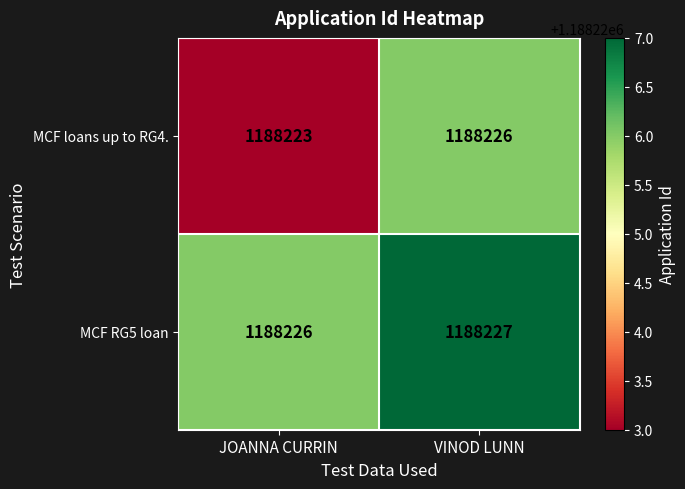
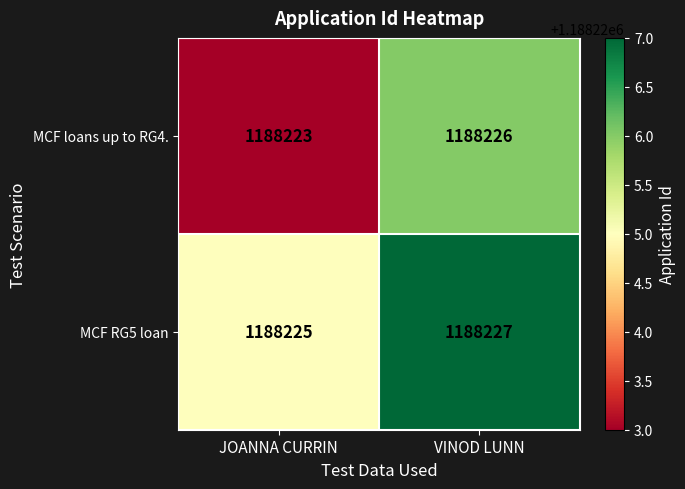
  {
    "MCF loans up to RG4.": {
      "JOANNA CURRIN": 1188223,
      "VINOD LUNN": 1188226
    },
    "MCF RG5 loan": {
-     "JOANNA CURRIN": 1188226,
+     "JOANNA CURRIN": 1188225,
      "VINOD LUNN": 1188227
    }
  }
